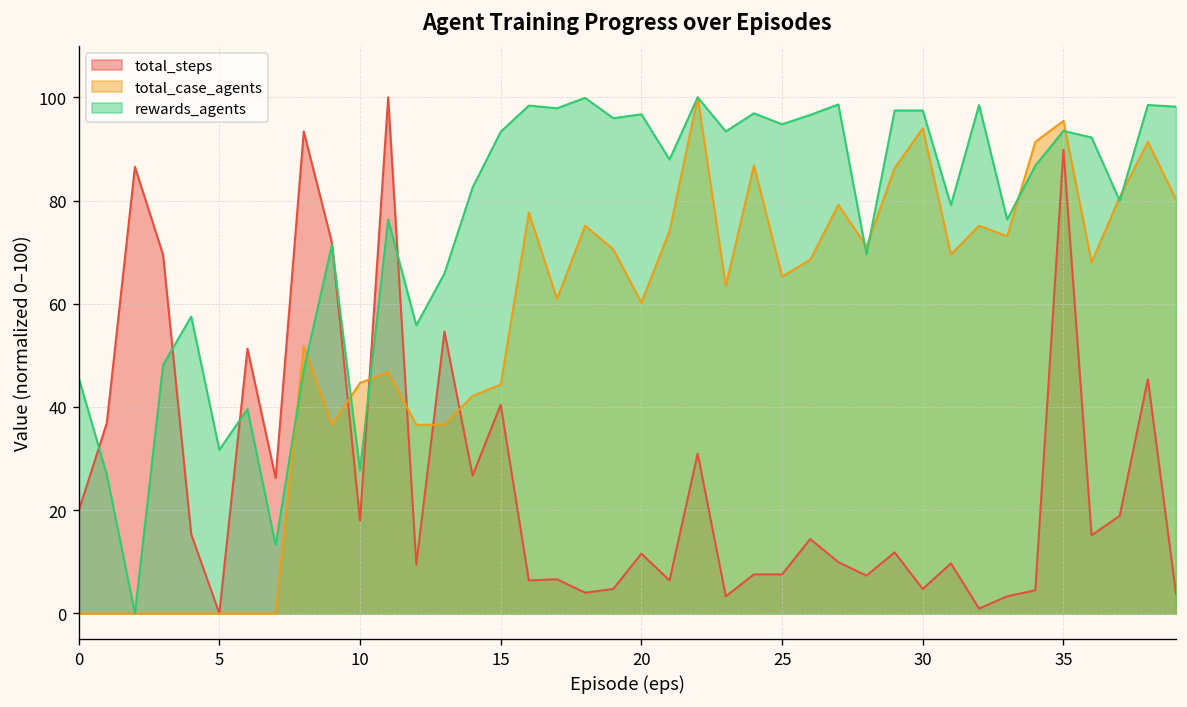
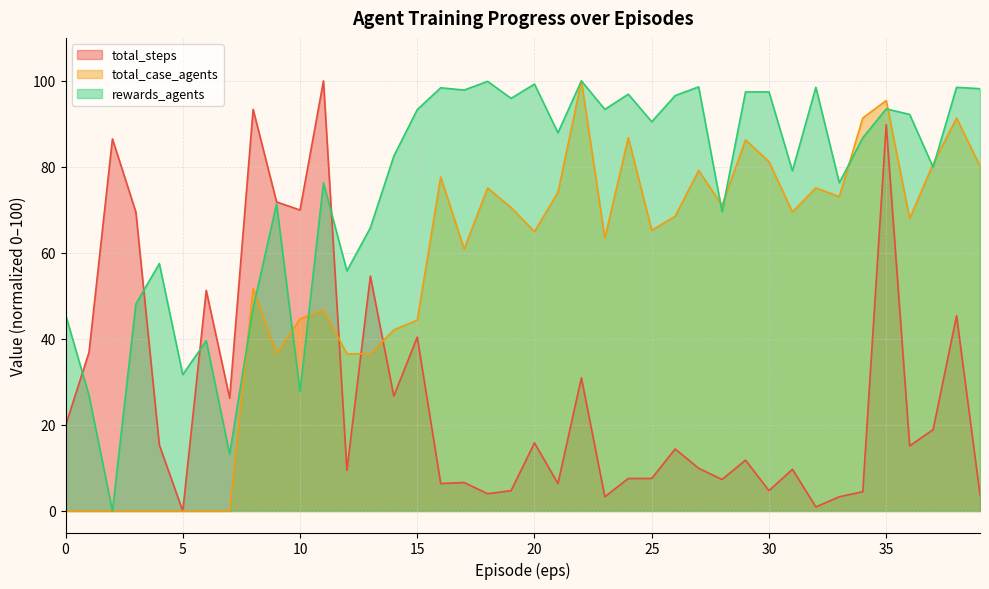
  {
    "total_steps": {
      "0": 20,
-     "10": 18,
+     "10": 70,
      "15": 40,
-     "20": 12,
+     "20": 16,
      "25": 8,
      "30": 5,
      "35": 90
    },
    "total_case_agents": {
      "0": 0,
      "10": 45,
      "15": 44,
-     "20": 60,
+     "20": 65,
      "25": 65,
-     "30": 94,
+     "30": 81,
      "35": 95
    },
    "rewards_agents": {
      "0": 46,
      "5": 32,
      "10": 28,
      "15": 93,
-     "20": 97,
-     "25": 95,
+     "20": 99,
+     "25": 91,
      "30": 97,
      "35": 93
    }
  }
